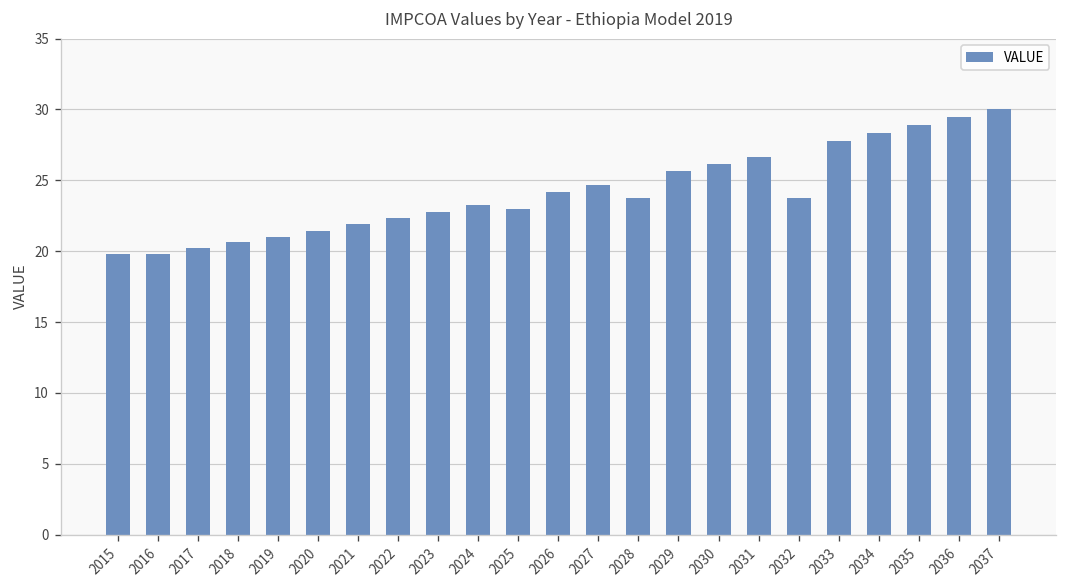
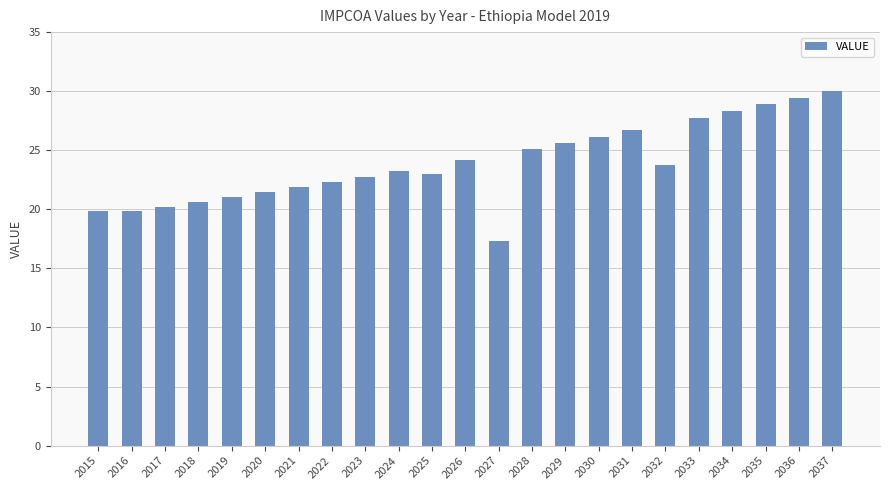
  {
    "2015": 19.8,
    "2016": 19.8,
    "2017": 20.2,
    "2018": 20.6,
    "2019": 21.0,
    "2020": 21.5,
    "2021": 21.9,
    "2022": 22.3,
    "2023": 22.8,
    "2024": 23.2,
    "2025": 23.0,
    "2026": 24.2,
-   "2027": 24.6,
-   "2028": 23.8,
+   "2027": 17.3,
+   "2028": 25.1,
    "2029": 25.6,
    "2030": 26.2,
    "2031": 26.7,
    "2032": 23.8,
    "2033": 27.8,
    "2034": 28.3,
    "2035": 28.9,
    "2036": 29.5,
    "2037": 30.0
  }
